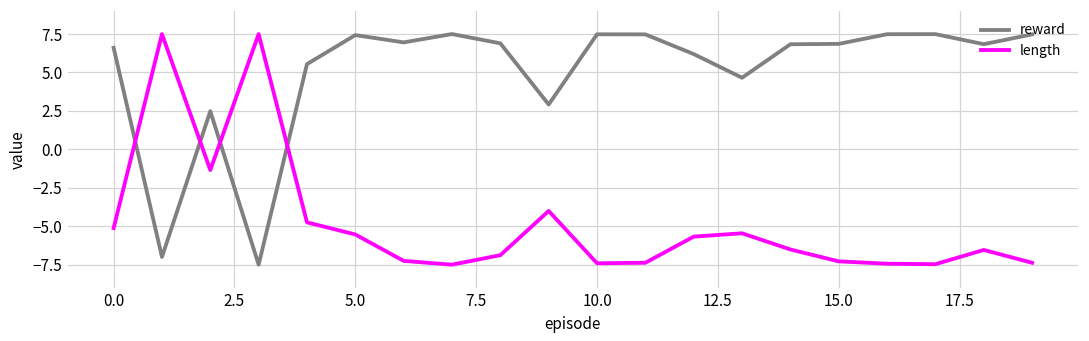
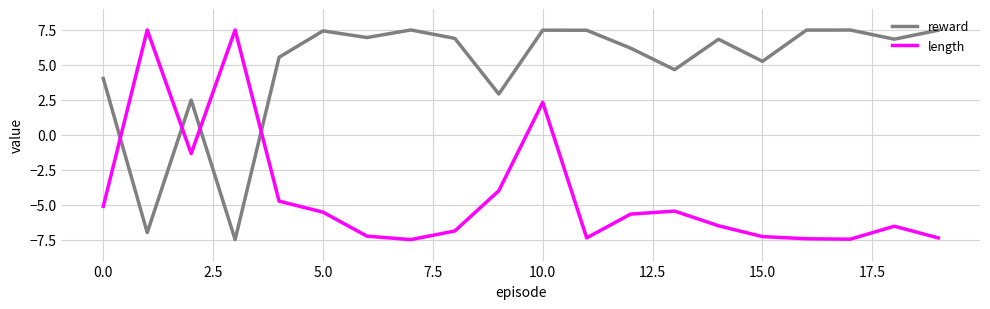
  {
    "reward": {
-     "0.0": 6.6,
+     "0.0": 4.0,
      "5.0": 7.4,
      "10.0": 7.5,
-     "15.0": 6.9
+     "15.0": 5.3
    },
    "length": {
      "0.0": -5.1,
      "5.0": -5.5,
-     "10.0": -7.4,
+     "10.0": 2.3,
      "15.0": -7.3
    }
  }
